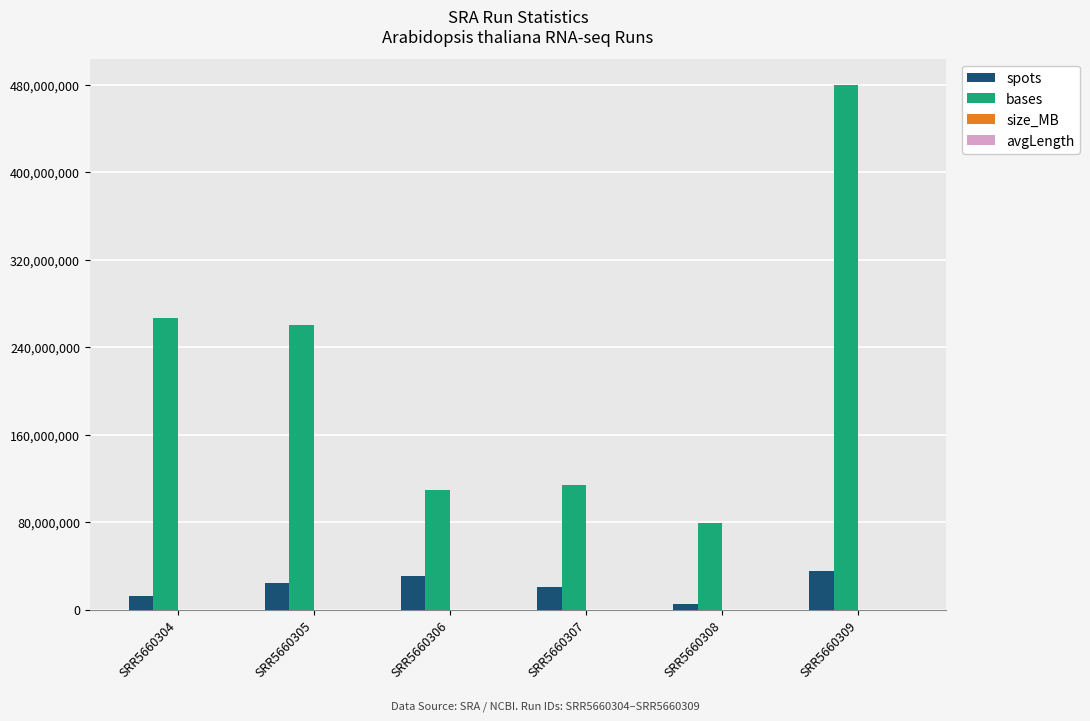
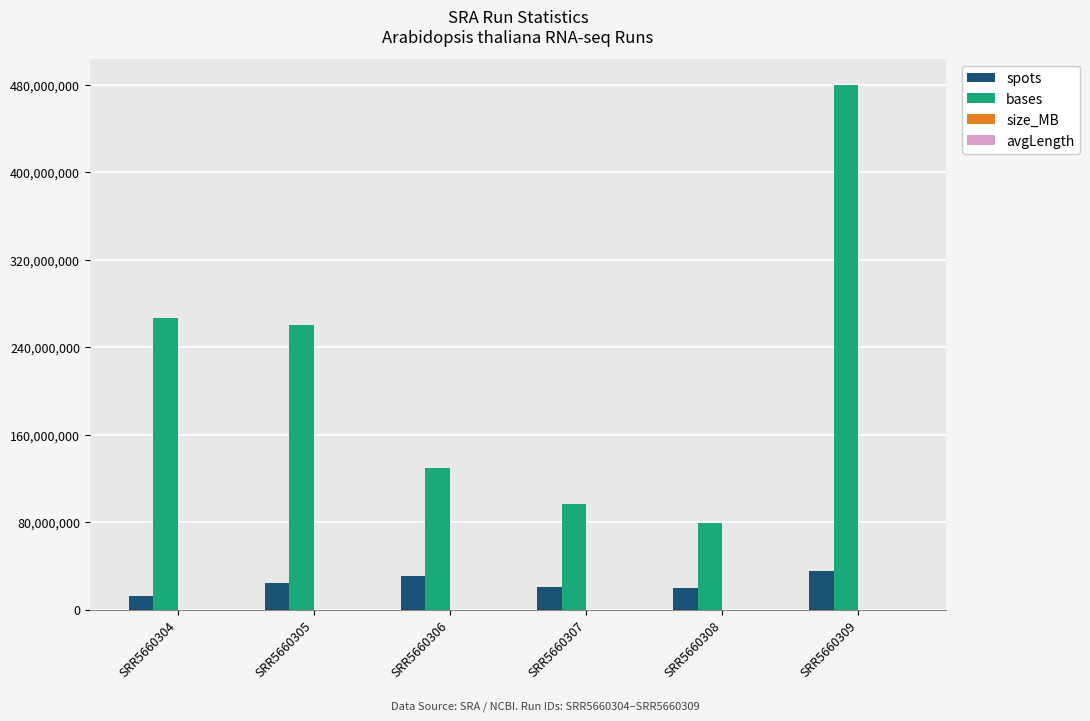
  {
    "spots": {
      "SRR5660304": "12,000,000",
      "SRR5660305": "25,000,000",
      "SRR5660306": "31,000,000",
      "SRR5660307": "21,000,000",
-     "SRR5660308": "5,000,000",
+     "SRR5660308": "20,000,000",
      "SRR5660309": "36,000,000"
    },
    "bases": {
      "SRR5660304": "267,000,000",
      "SRR5660305": "260,000,000",
-     "SRR5660306": "110,000,000",
-     "SRR5660307": "114,000,000",
+     "SRR5660306": "130,000,000",
+     "SRR5660307": "96,000,000",
      "SRR5660308": "79,000,000",
      "SRR5660309": "480,000,000"
    }
  }
